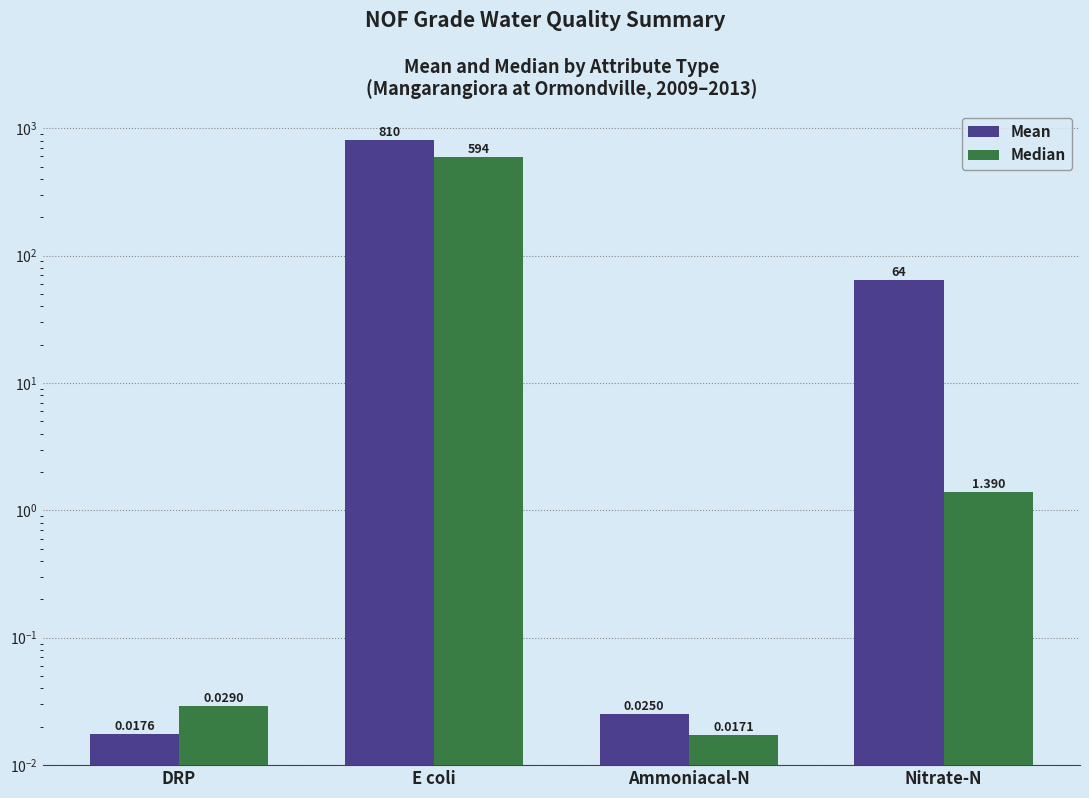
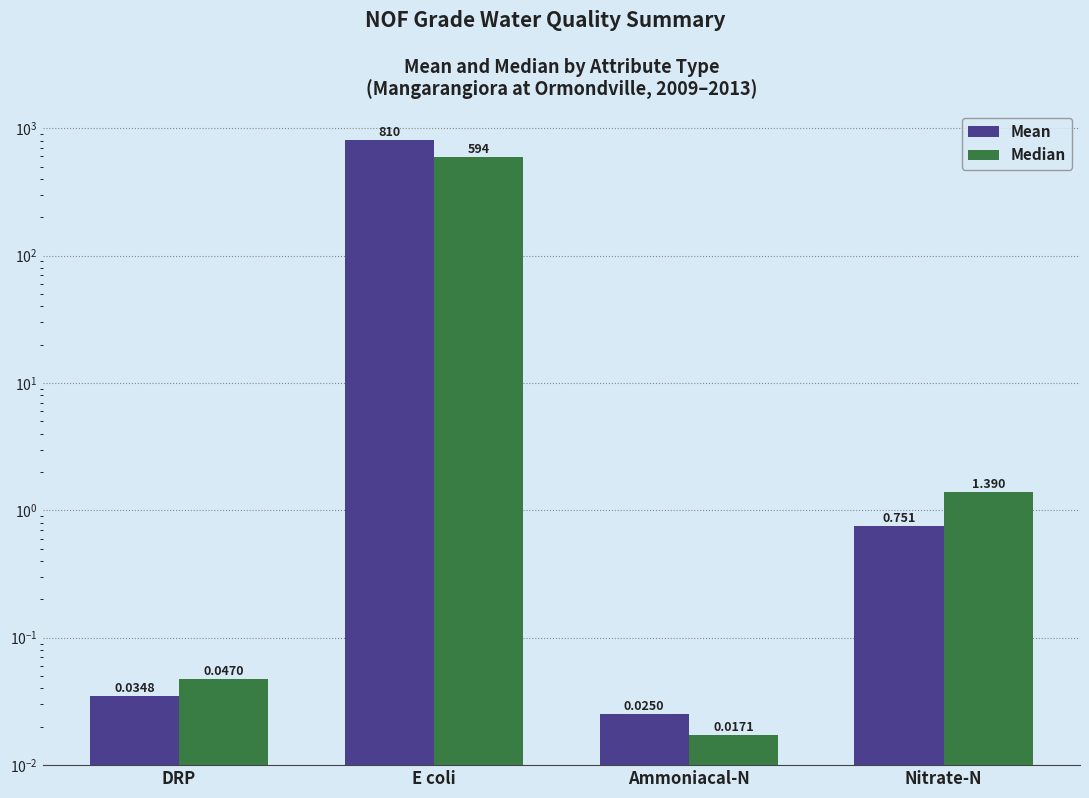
  {
    "Mean": {
-     "DRP": 0.0176,
+     "DRP": 0.0348,
      "E coli": 810,
      "Ammoniacal-N": 0.0250,
-     "Nitrate-N": 64
+     "Nitrate-N": 0.751
    },
    "Median": {
-     "DRP": 0.0290,
+     "DRP": 0.0470,
      "E coli": 594,
      "Ammoniacal-N": 0.0171,
      "Nitrate-N": 1.390
    }
  }
